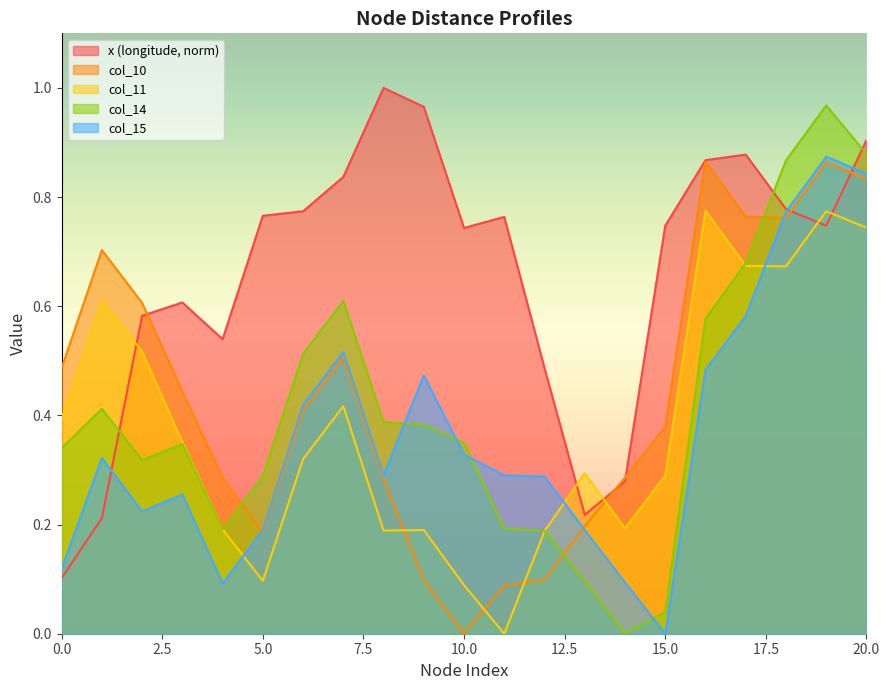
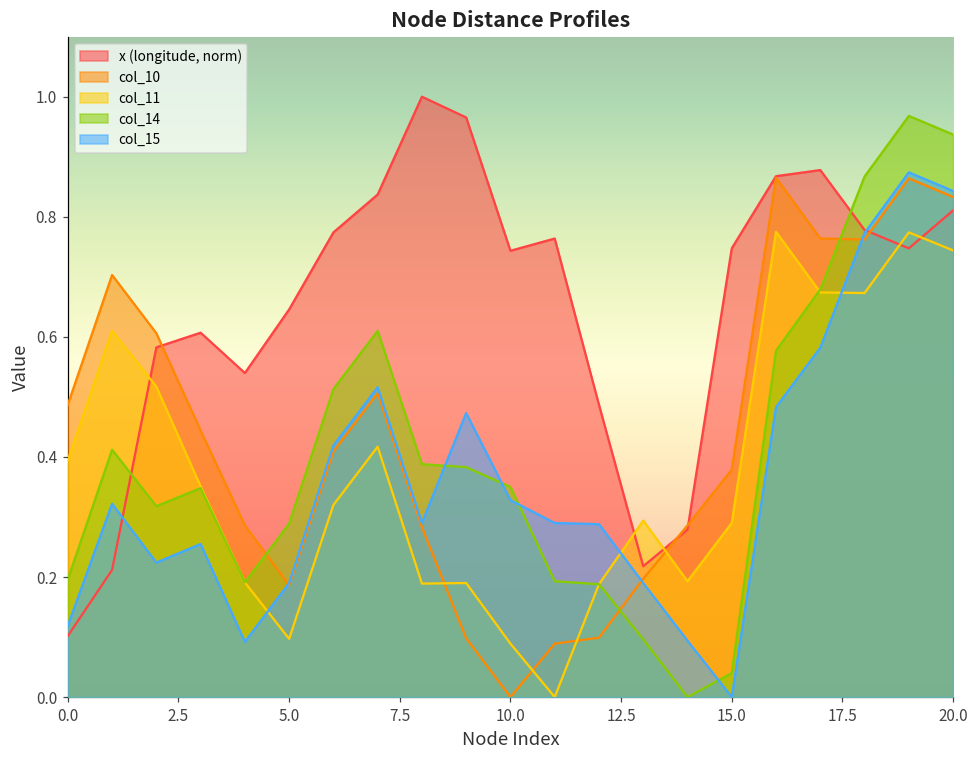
  {
    "x (longitude, norm)": {
      "0.0": 0.10,
-     "5.0": 0.77,
+     "5.0": 0.65,
      "10.0": 0.74,
      "15.0": 0.75,
-     "20.0": 0.90
+     "20.0": 0.81
    },
    "col_14": {
-     "0.0": 0.34,
+     "0.0": 0.20,
      "5.0": 0.29,
      "10.0": 0.35,
      "15.0": 0.04,
-     "20.0": 0.88
+     "20.0": 0.94
    },
    "col_15": {
      "0.0": 0.12,
      "10.0": 0.33,
      "15.0": 0.00,
      "20.0": 0.84
    }
  }
